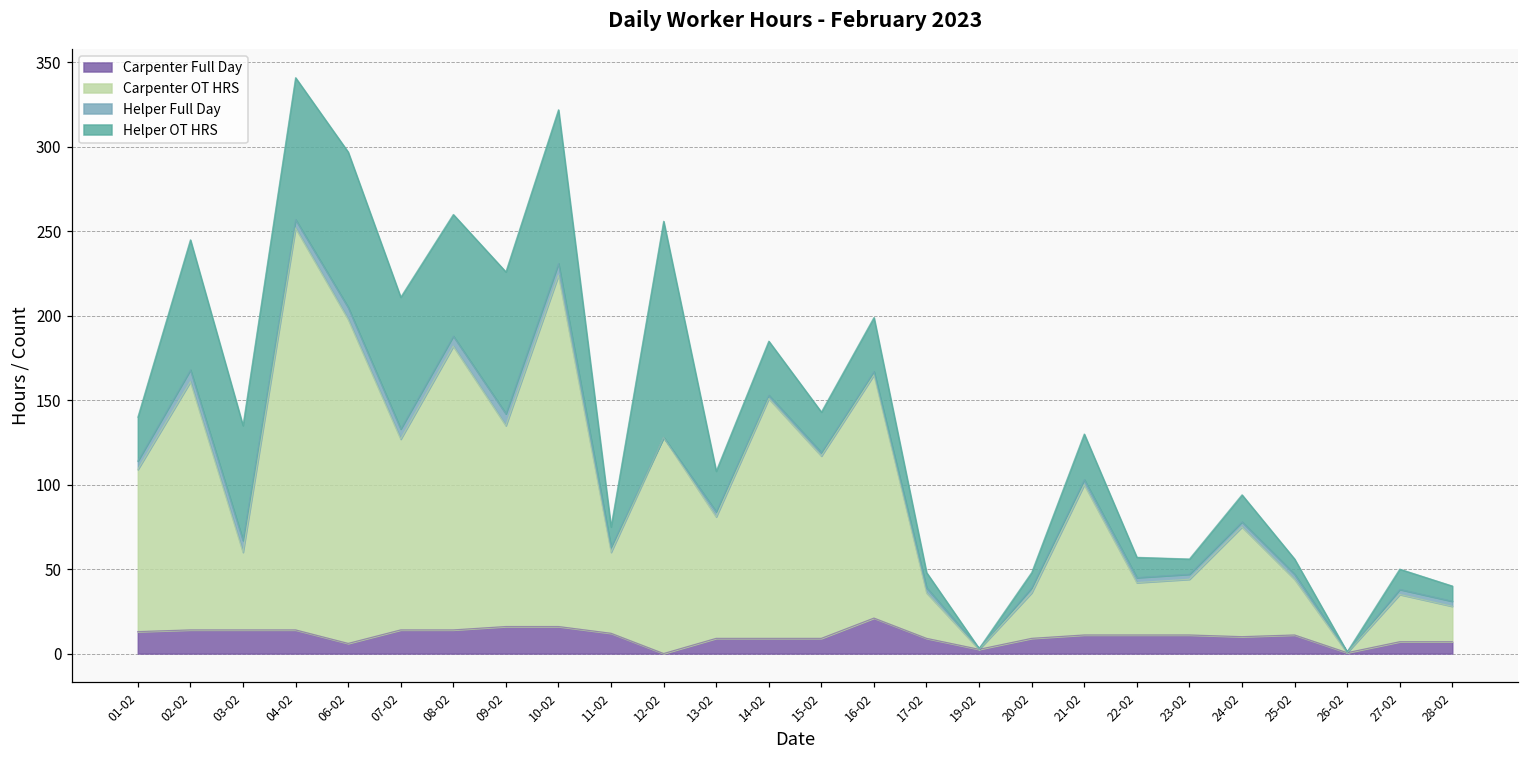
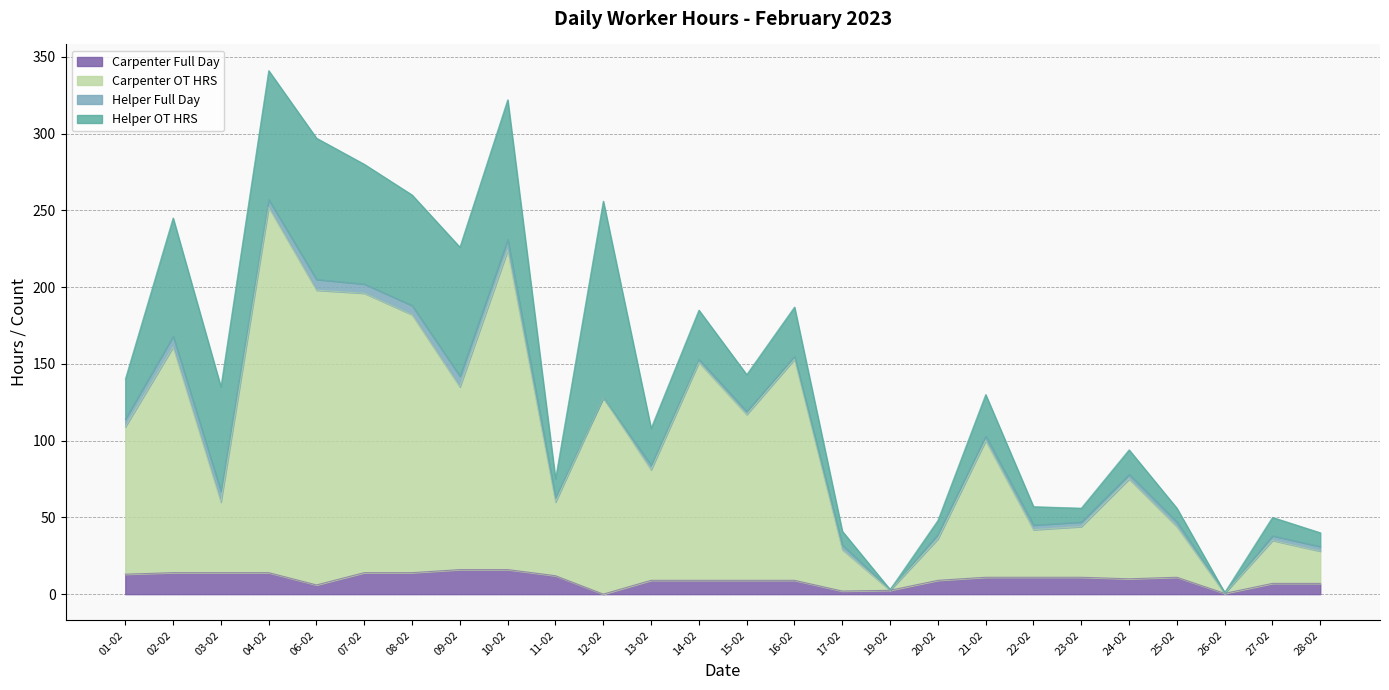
  {
    "Carpenter Full Day": {
      "01-02": 13,
      "02-02": 14,
      "03-02": 14,
      "04-02": 14,
      "06-02": 6,
      "07-02": 14,
      "08-02": 14,
      "09-02": 16,
      "10-02": 16,
      "11-02": 12,
      "12-02": 0,
      "13-02": 9,
      "14-02": 9,
      "15-02": 9,
-     "16-02": 21,
-     "17-02": 9,
+     "16-02": 9,
+     "17-02": 2,
      "20-02": 9,
      "21-02": 11,
      "22-02": 11,
      "23-02": 11,
      "24-02": 10,
      "25-02": 11,
      "27-02": 7,
      "28-02": 7
    },
    "Carpenter OT HRS": {
      "01-02": 96,
      "02-02": 147,
      "03-02": 46,
      "04-02": 238,
      "06-02": 192,
-     "07-02": 113,
+     "07-02": 182,
      "08-02": 168,
      "09-02": 119,
      "10-02": 208,
      "11-02": 48,
      "13-02": 72,
      "14-02": 142,
      "15-02": 108,
      "16-02": 144,
      "17-02": 27,
      "20-02": 27,
      "21-02": 89,
      "22-02": 31,
      "23-02": 33,
      "24-02": 65,
      "25-02": 33,
      "27-02": 28,
      "28-02": 21
    }
  }
